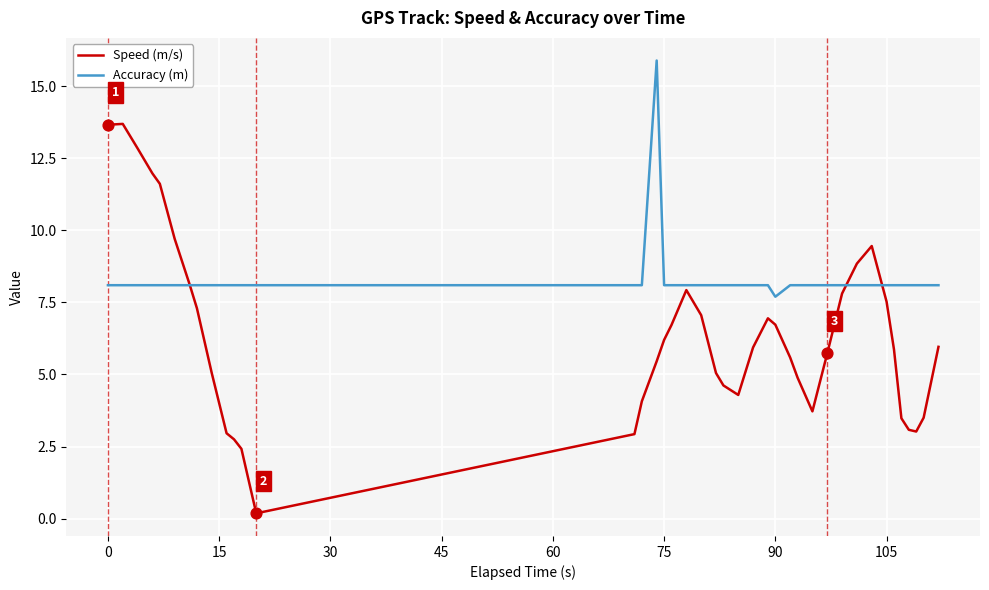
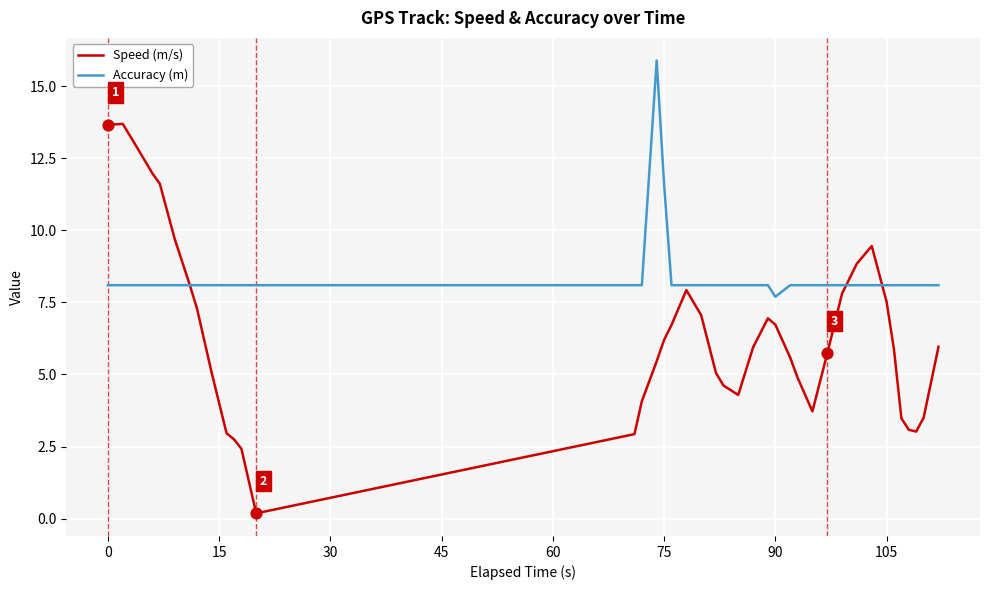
  {
    "Accuracy (m)": {
      "0": 8.1,
-     "75": 8.1,
+     "75": 11.6,
      "90": 7.7,
      "105": 8.1
    }
  }
